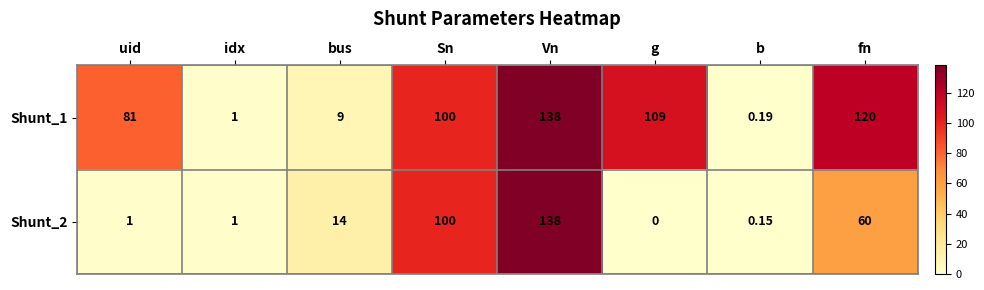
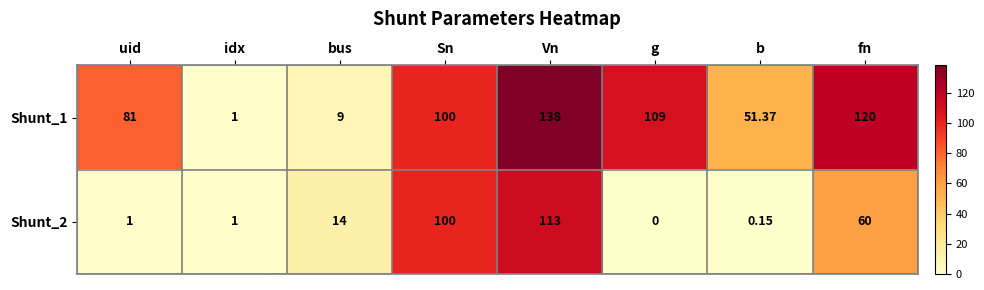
  {
    "Shunt_1": {
      "uid": 81,
      "idx": 1,
      "bus": 9,
      "Sn": 100,
      "Vn": 138,
      "g": 109,
-     "b": 0.19,
+     "b": 51.37,
      "fn": 120
    },
    "Shunt_2": {
      "uid": 1,
      "idx": 1,
      "bus": 14,
      "Sn": 100,
-     "Vn": 138,
+     "Vn": 113,
      "g": 0,
      "b": 0.15,
      "fn": 60
    }
  }
